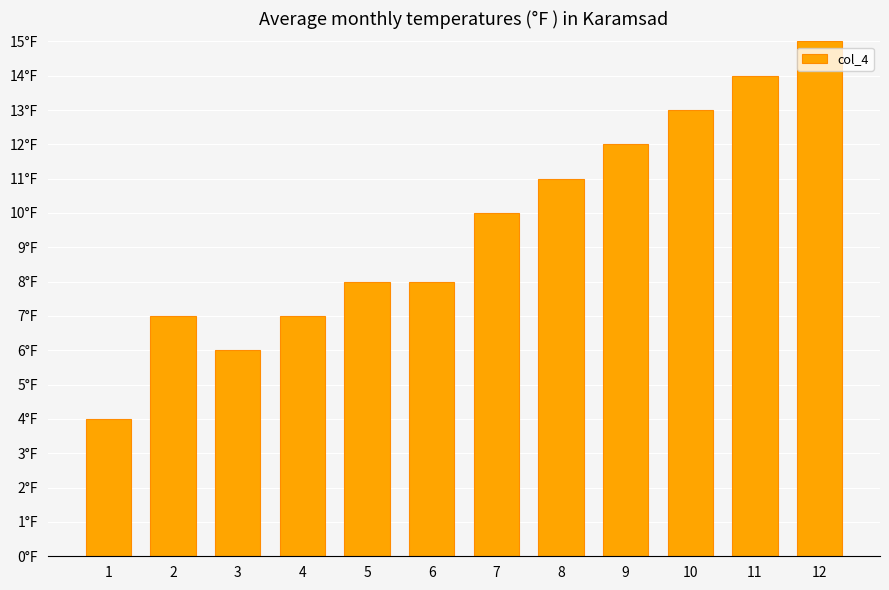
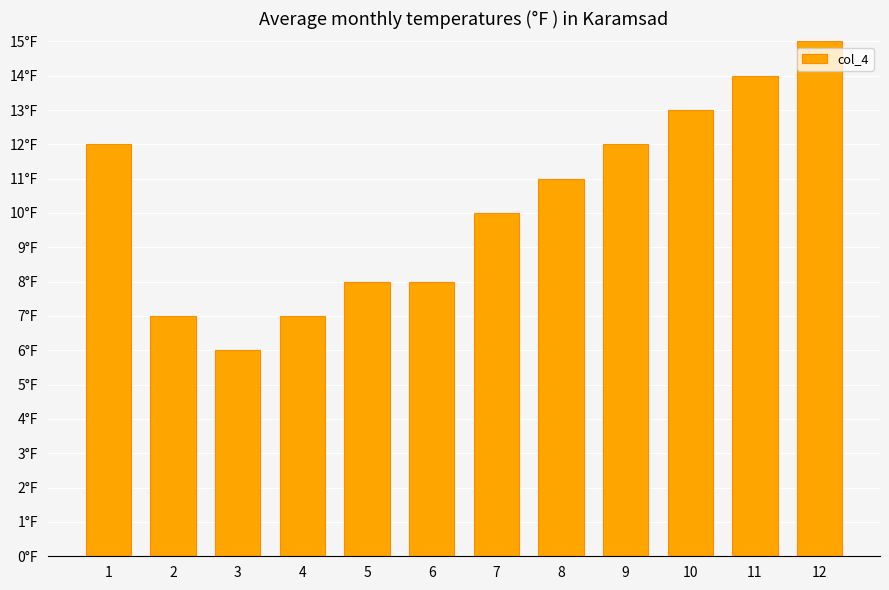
  {
-   "1": "4°F",
+   "1": "12°F",
    "2": "7°F",
    "3": "6°F",
    "4": "7°F",
    "5": "8°F",
    "6": "8°F",
    "7": "10°F",
    "8": "11°F",
    "9": "12°F",
    "10": "13°F",
    "11": "14°F",
    "12": "15°F"
  }
